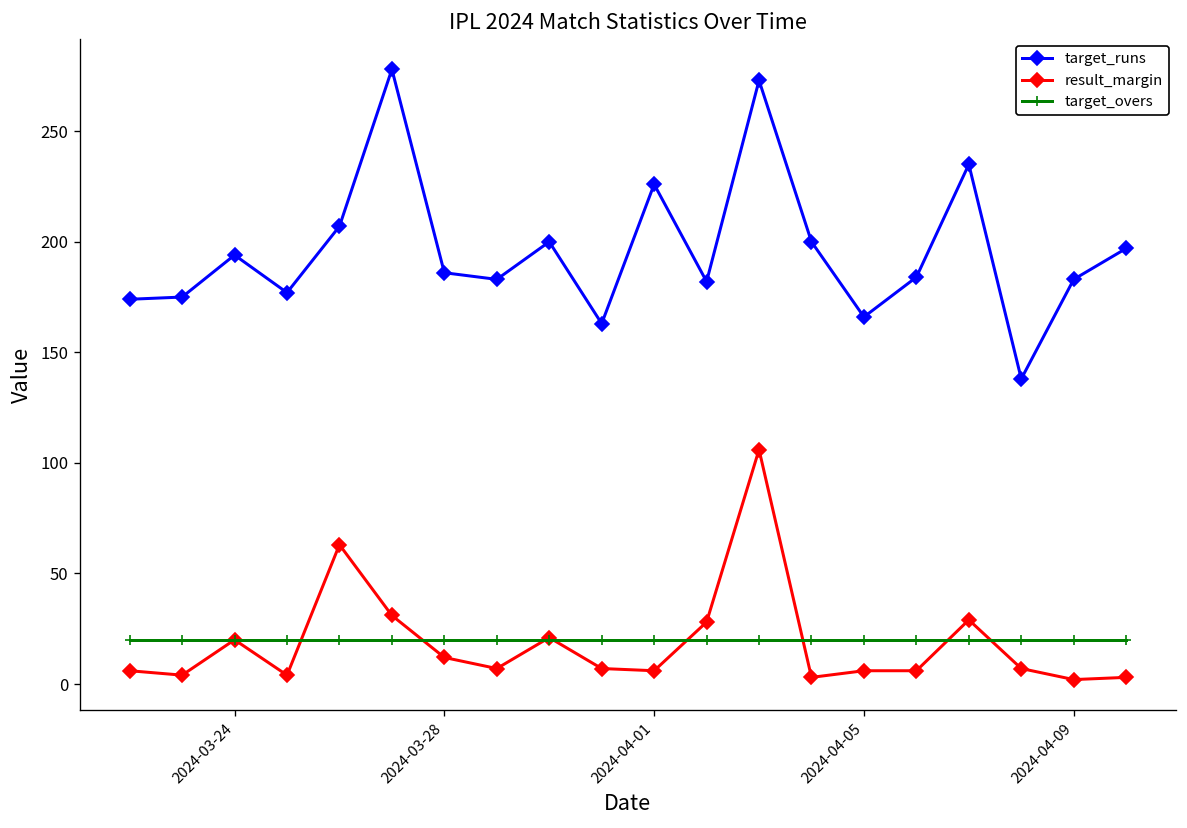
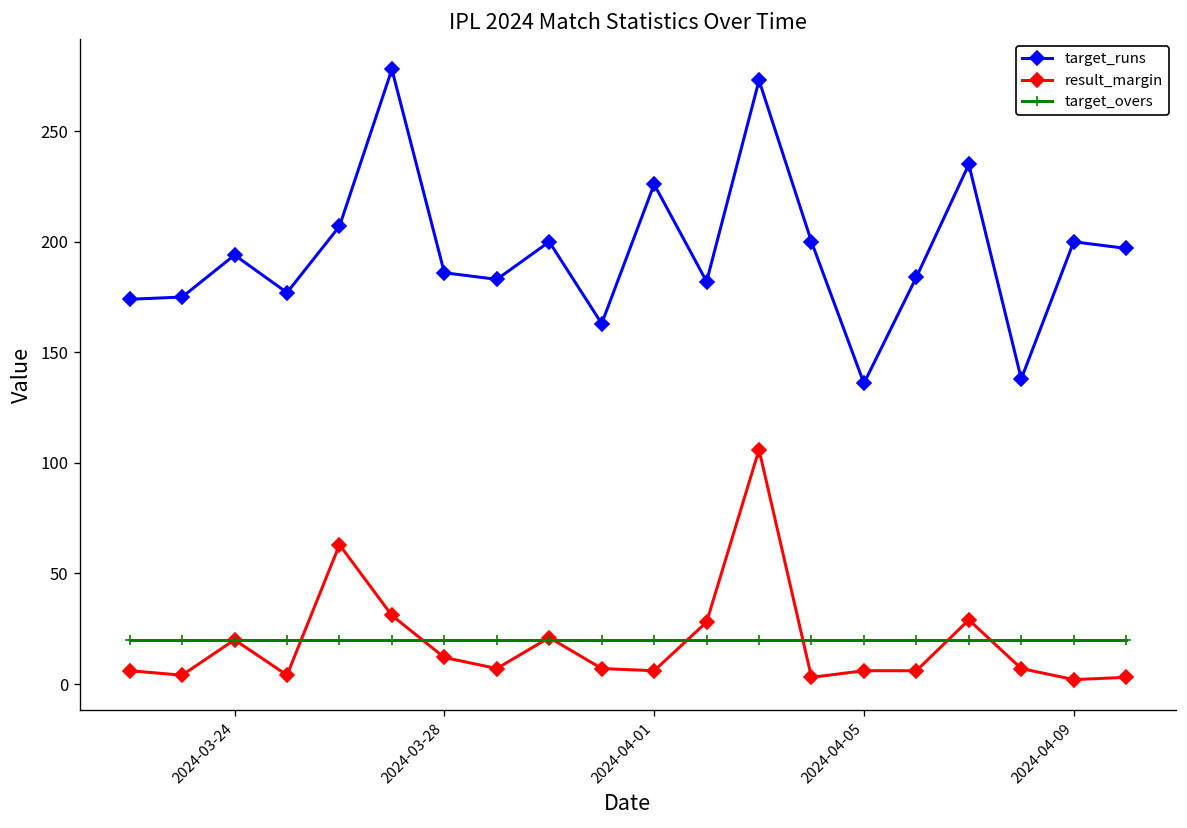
  {
    "target_runs": {
      "2024-03-24": 194,
      "2024-03-28": 186,
      "2024-04-01": 226,
-     "2024-04-05": 166,
-     "2024-04-09": 183
+     "2024-04-05": 136,
+     "2024-04-09": 200
    },
    "result_margin": {
      "2024-03-28": 12,
      "2024-04-01": 6,
      "2024-04-05": 6,
      "2024-04-09": 2
    },
    "target_overs": {
      "2024-03-28": 20,
      "2024-04-01": 20,
      "2024-04-05": 20,
      "2024-04-09": 20
    }
  }
